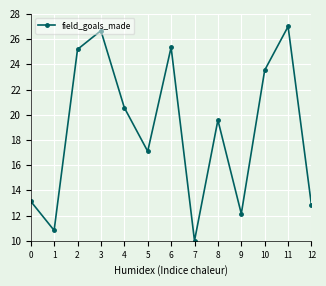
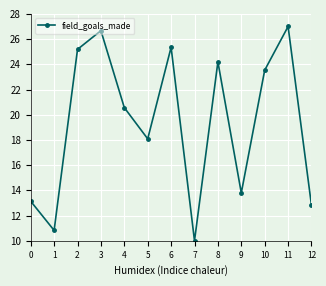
  {
    "0": 13.1,
    "1": 10.8,
    "2": 25.2,
    "4": 20.6,
-   "5": 17.1,
+   "5": 18.1,
    "6": 25.3,
    "7": 10.0,
-   "8": 19.6,
-   "9": 12.1,
+   "8": 24.2,
+   "9": 13.8,
    "10": 23.5,
    "11": 27.0,
    "12": 12.8
  }
